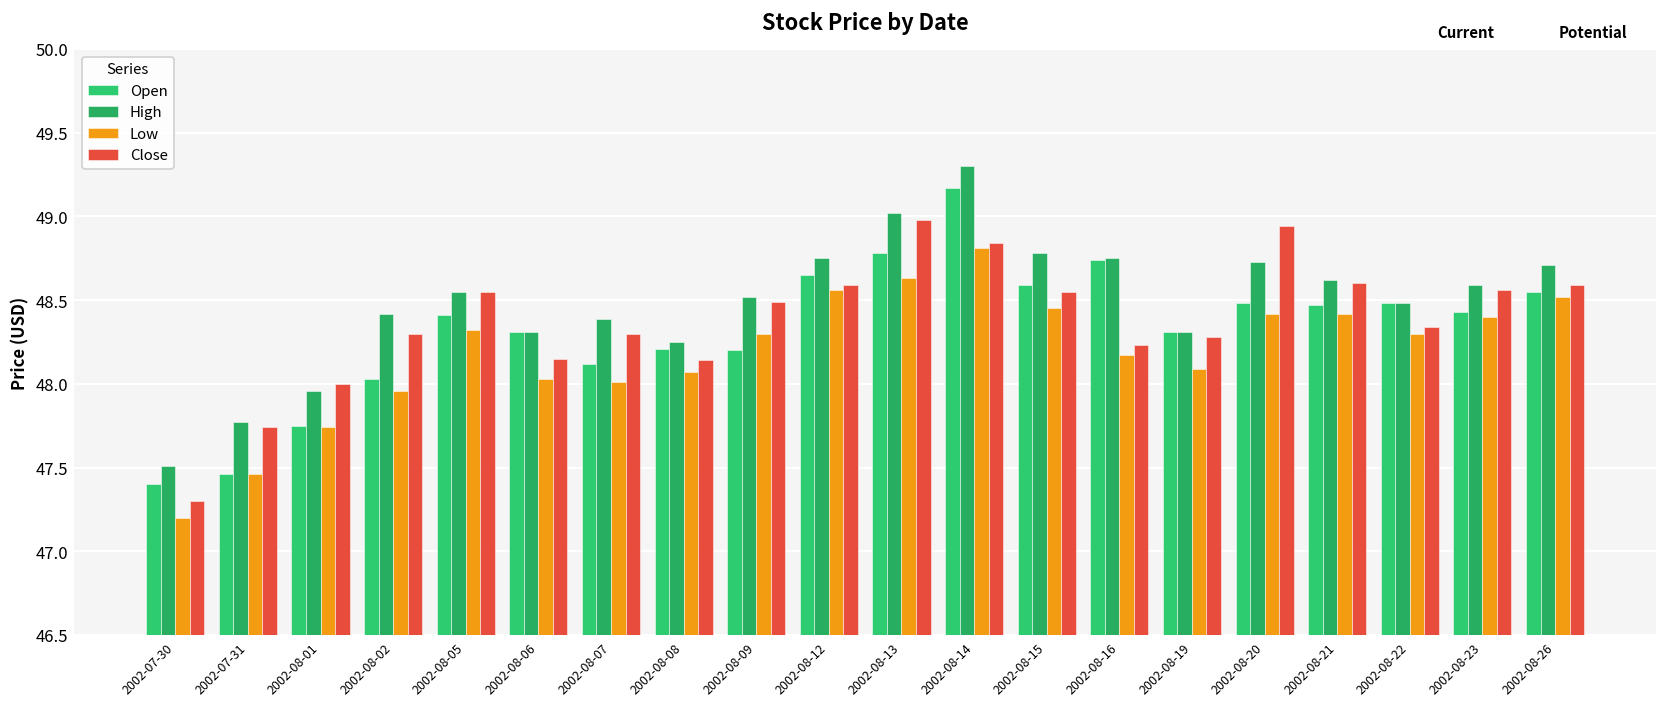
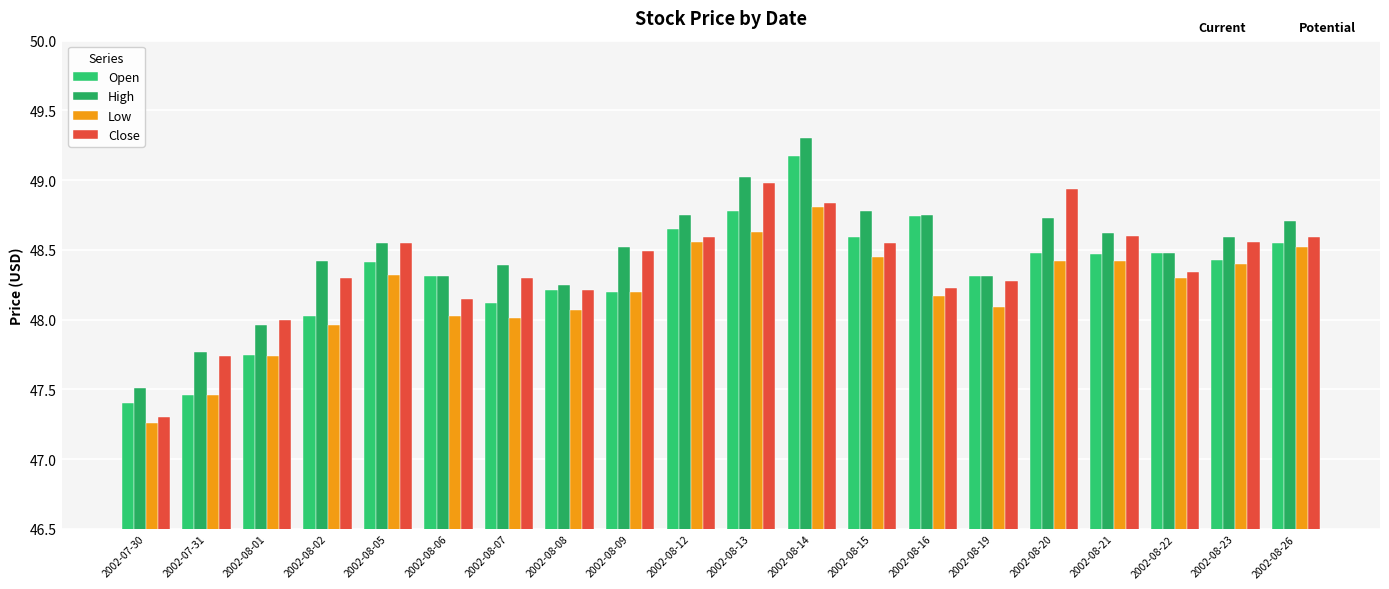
  {
    "Low": {
-     "2002-07-30": 47.20,
+     "2002-07-30": 47.26,
      "2002-07-31": 47.46,
      "2002-08-01": 47.74,
      "2002-08-02": 47.96,
      "2002-08-05": 48.32,
      "2002-08-06": 48.03,
      "2002-08-07": 48.01,
      "2002-08-08": 48.07,
-     "2002-08-09": 48.3,
+     "2002-08-09": 48.2,
      "2002-08-12": 48.56,
      "2002-08-13": 48.63,
      "2002-08-14": 48.81,
      "2002-08-15": 48.45,
      "2002-08-16": 48.17,
      "2002-08-19": 48.09,
      "2002-08-20": 48.42,
      "2002-08-21": 48.42,
      "2002-08-22": 48.30,
      "2002-08-23": 48.40,
      "2002-08-26": 48.52
    },
    "Close": {
      "2002-07-30": 47.30,
      "2002-07-31": 47.74,
      "2002-08-01": 48.00,
      "2002-08-02": 48.30,
      "2002-08-05": 48.55,
      "2002-08-06": 48.15,
      "2002-08-07": 48.30,
-     "2002-08-08": 48.14,
+     "2002-08-08": 48.21,
      "2002-08-09": 48.49,
      "2002-08-12": 48.59,
      "2002-08-13": 48.98,
      "2002-08-14": 48.84,
      "2002-08-15": 48.55,
      "2002-08-16": 48.23,
      "2002-08-19": 48.28,
      "2002-08-20": 48.94,
      "2002-08-21": 48.60,
      "2002-08-22": 48.34,
      "2002-08-23": 48.56,
      "2002-08-26": 48.59
    }
  }
